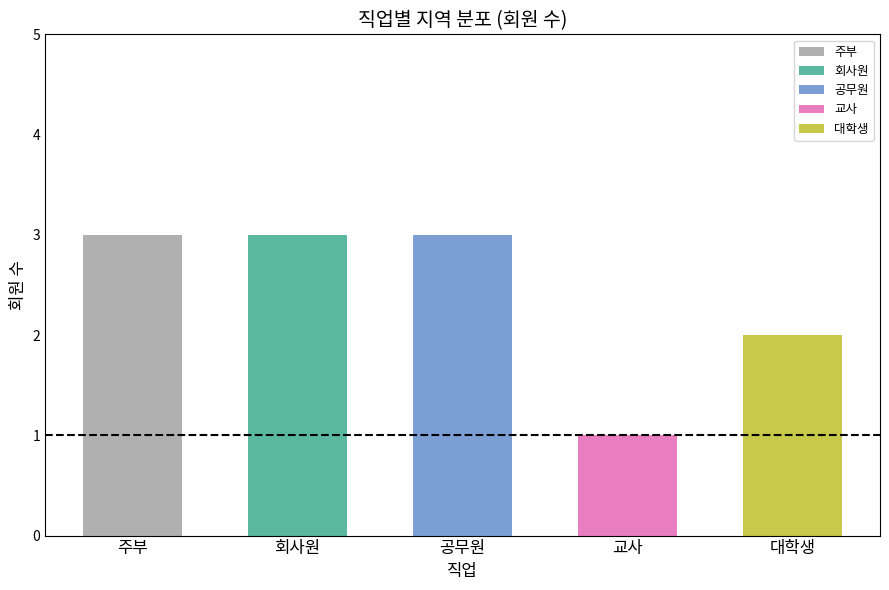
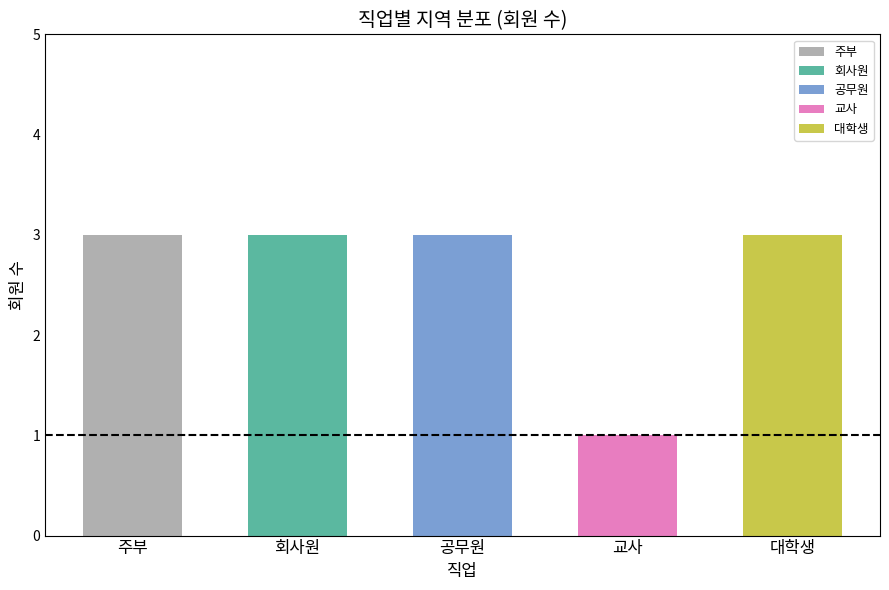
  {
    "주부": 3,
    "회사원": 3,
    "공무원": 3,
    "교사": 1,
-   "대학생": 2
+   "대학생": 3
  }
